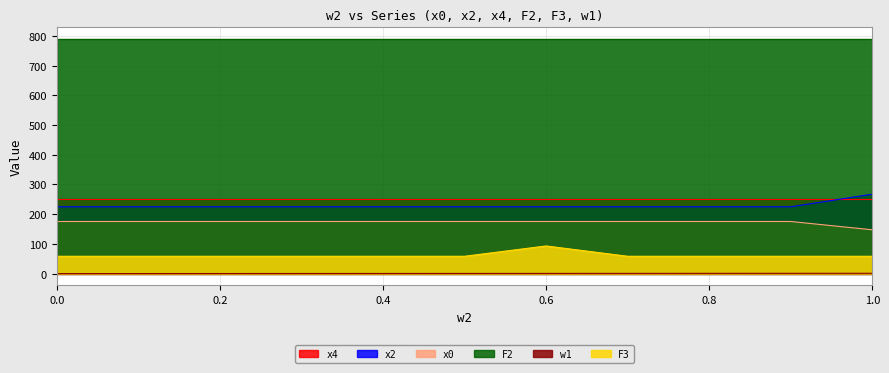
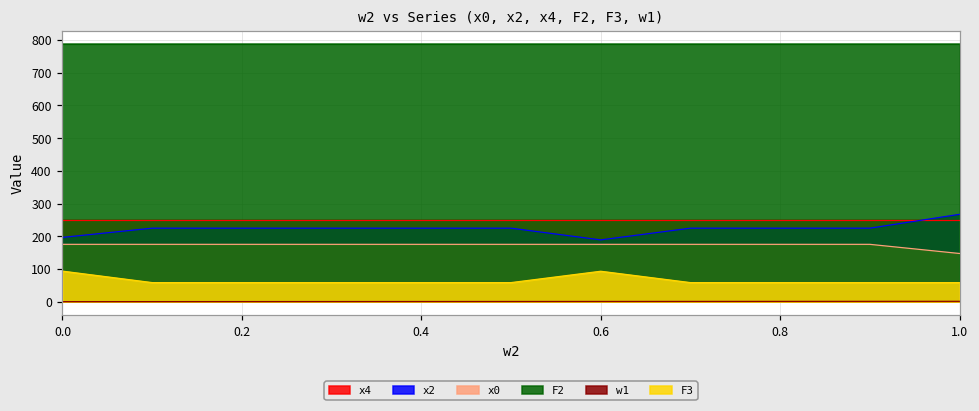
  {
    "x4": {
      "0.0": 250,
      "0.2": 250,
      "0.4": 250,
      "0.6": 250,
      "0.8": 250,
      "1.0": 250
    },
    "x2": {
-     "0.0": 220,
+     "0.0": 200,
      "0.2": 220,
      "0.4": 220,
-     "0.6": 220,
+     "0.6": 190,
      "0.8": 220,
      "1.0": 270
    },
    "x0": {
      "0.0": 180,
      "0.2": 180,
      "0.4": 180,
      "0.6": 180,
      "0.8": 180,
      "1.0": 150
    },
    "F2": {
      "0.0": 790,
      "0.2": 790,
      "0.4": 790,
      "0.6": 790,
      "0.8": 790,
      "1.0": 790
    },
    "w1": {
      "0.0": 0,
      "0.2": 0,
      "0.4": 0,
      "0.6": 0,
      "0.8": 0,
      "1.0": 0
    },
    "F3": {
-     "0.0": 60,
+     "0.0": 90,
      "0.2": 60,
      "0.4": 60,
      "0.6": 90,
      "0.8": 60,
      "1.0": 60
    }
  }
